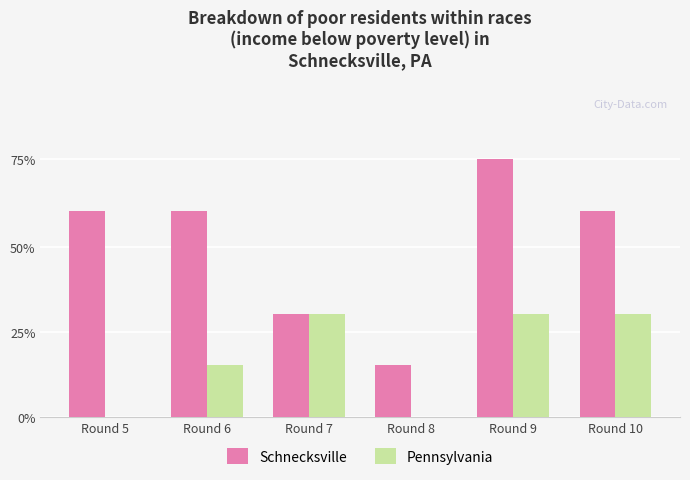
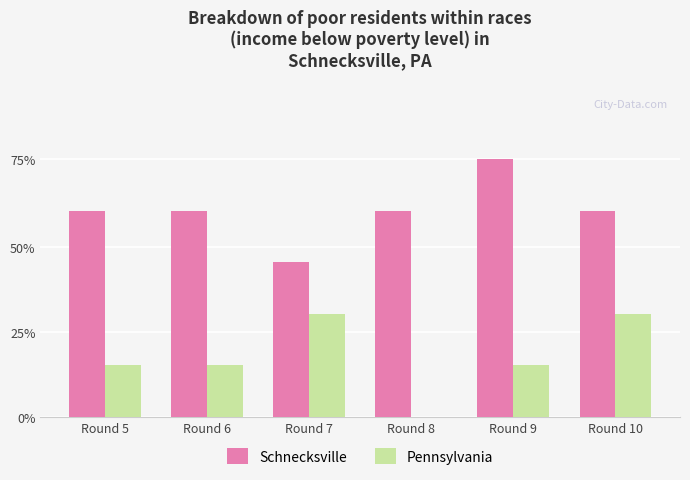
  {
    "Schnecksville": {
      "Round 5": "60%",
      "Round 6": "60%",
-     "Round 7": "30%",
-     "Round 8": "15%",
+     "Round 7": "45%",
+     "Round 8": "60%",
      "Round 9": "75%",
      "Round 10": "60%"
    },
    "Pennsylvania": {
-     "Round 5": "0%",
+     "Round 5": "15%",
      "Round 6": "15%",
      "Round 7": "30%",
      "Round 8": "0%",
-     "Round 9": "30%",
+     "Round 9": "15%",
      "Round 10": "30%"
    }
  }
